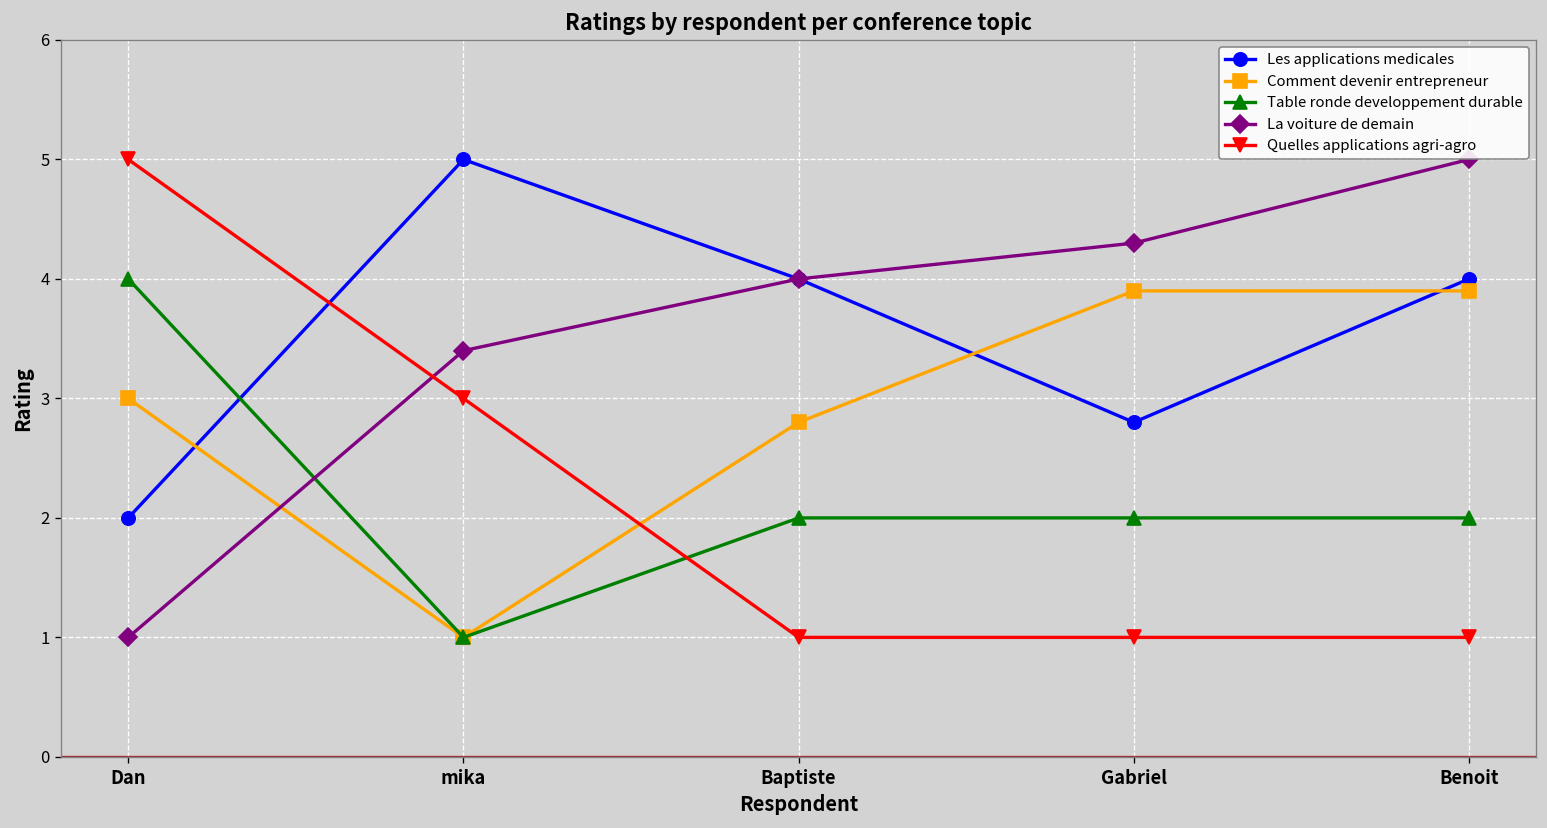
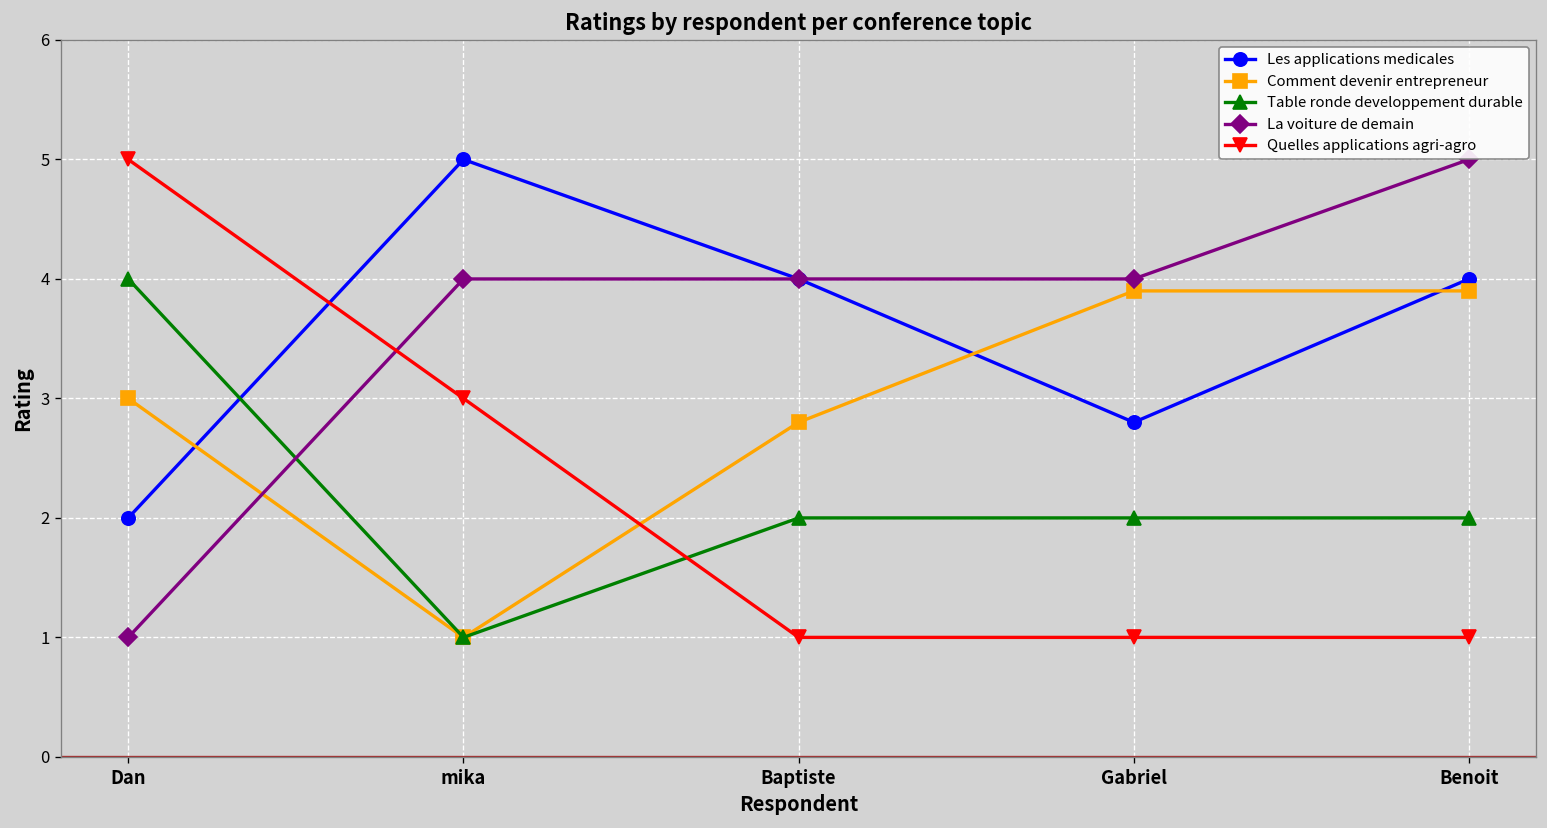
  {
    "Les applications medicales": {
      "Dan": 2.0,
      "mika": 5.0,
      "Gabriel": 2.8,
      "Benoit": 4.0
    },
    "Comment devenir entrepreneur": {
      "Dan": 3.0,
      "Baptiste": 2.8,
      "Gabriel": 3.9,
      "Benoit": 3.9
    },
    "Table ronde developpement durable": {
      "Dan": 4.0,
      "Baptiste": 2.0,
      "Gabriel": 2.0,
      "Benoit": 2.0
    },
    "La voiture de demain": {
      "Dan": 1.0,
-     "mika": 3.4,
-     "Gabriel": 4.3
+     "mika": 4.0,
+     "Gabriel": 4.0
    },
    "Quelles applications agri-agro": {
      "Dan": 5.0,
      "mika": 3.0,
      "Baptiste": 1.0,
      "Gabriel": 1.0,
      "Benoit": 1.0
    }
  }
